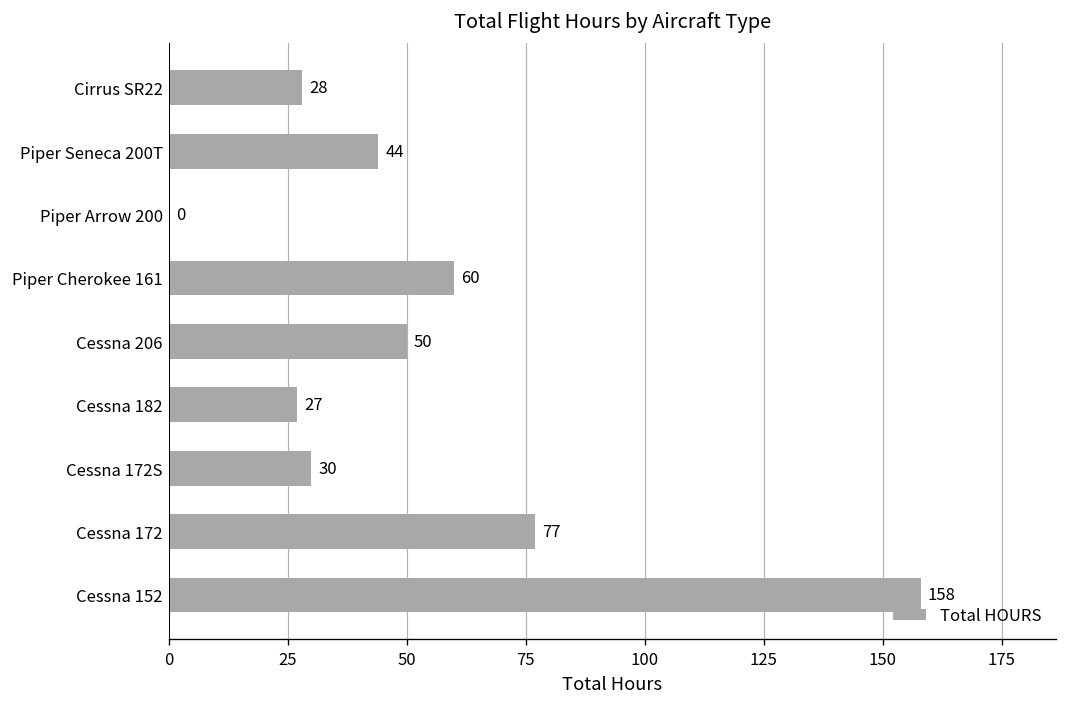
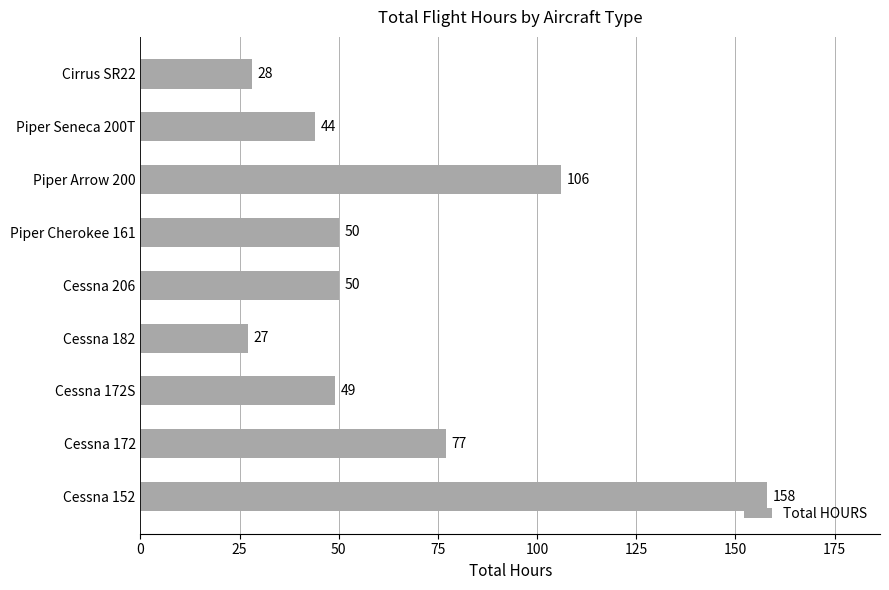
  {
    "Cirrus SR22": 28,
    "Piper Seneca 200T": 44,
-   "Piper Arrow 200": 0,
-   "Piper Cherokee 161": 60,
+   "Piper Arrow 200": 106,
+   "Piper Cherokee 161": 50,
    "Cessna 206": 50,
    "Cessna 182": 27,
-   "Cessna 172S": 30,
+   "Cessna 172S": 49,
    "Cessna 172": 77,
    "Cessna 152": 158
  }
